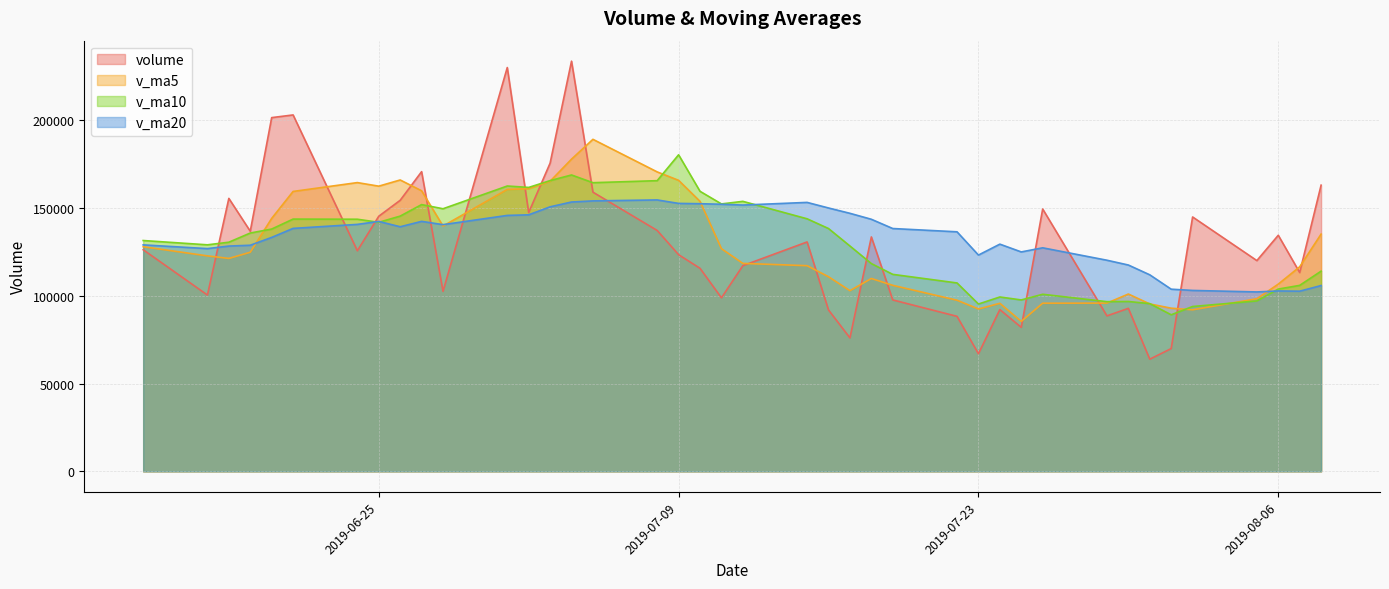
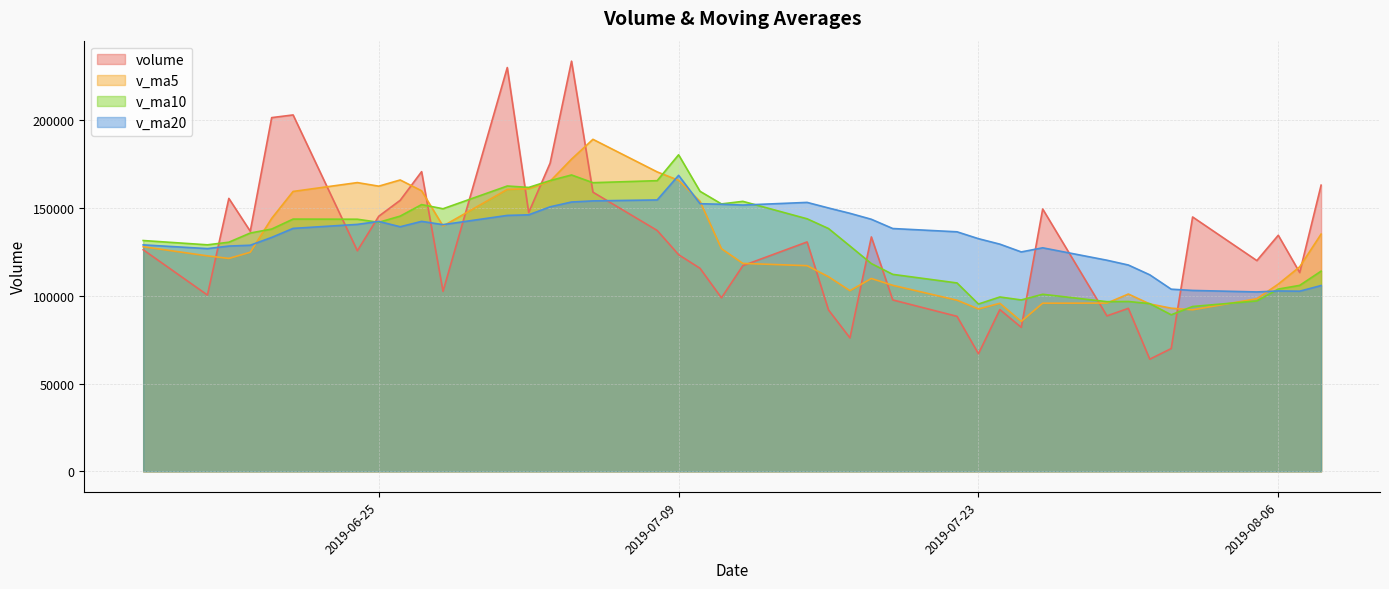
  {
    "v_ma10": {
      "2019-07-09": 180000,
      "2019-07-23": 95000
    },
    "v_ma20": {
-     "2019-07-09": 153000,
-     "2019-07-23": 123000
+     "2019-07-09": 169000,
+     "2019-07-23": 133000
    }
  }
